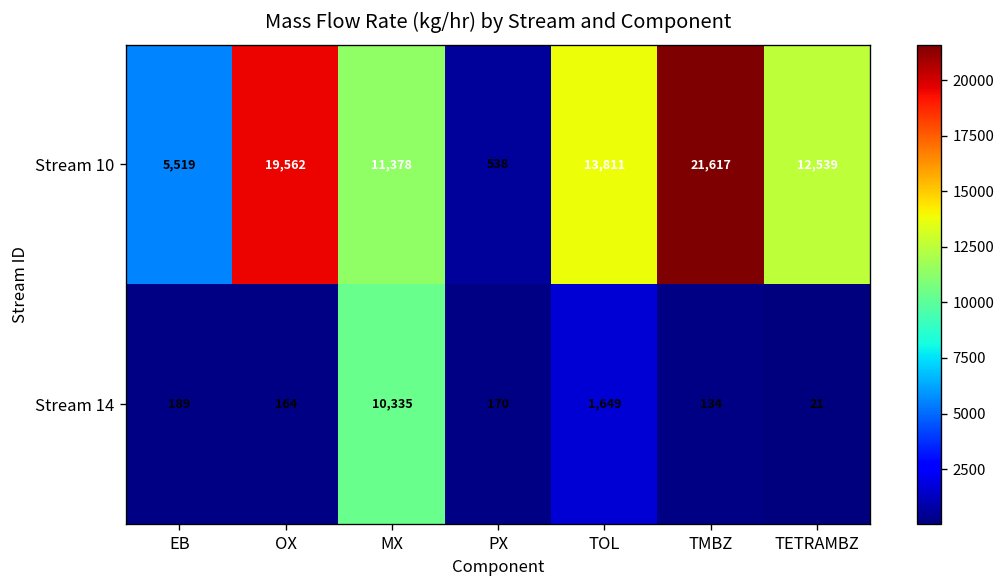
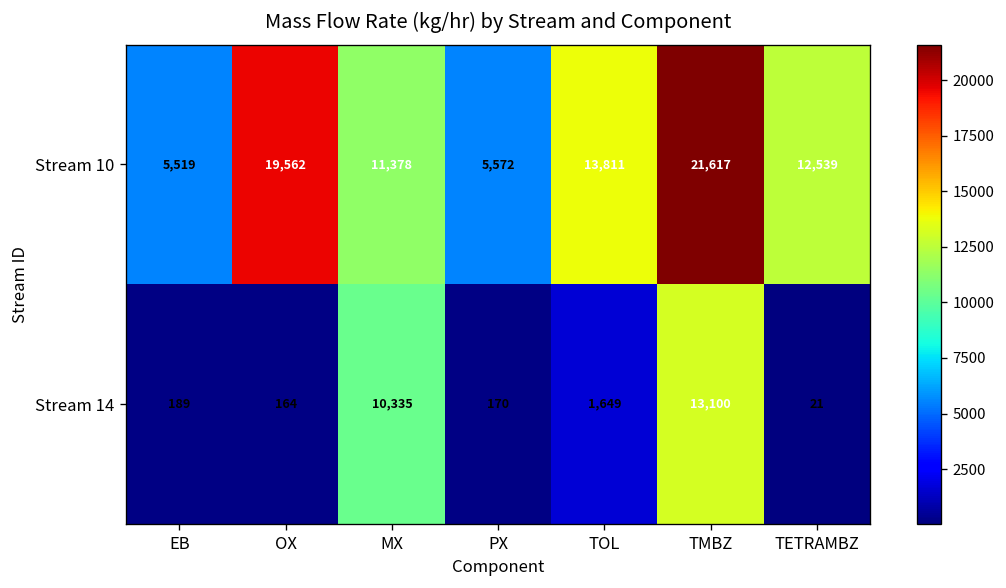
  {
    "Stream 10": {
      "EB": "5,519",
      "OX": "19,562",
      "MX": "11,378",
-     "PX": "538",
+     "PX": "5,572",
      "TOL": "13,811",
      "TMBZ": "21,617",
      "TETRAMBZ": "12,539"
    },
    "Stream 14": {
      "EB": "189",
      "OX": "164",
      "MX": "10,335",
      "PX": "170",
      "TOL": "1,649",
-     "TMBZ": "134",
+     "TMBZ": "13,100",
      "TETRAMBZ": "21"
    }
  }
